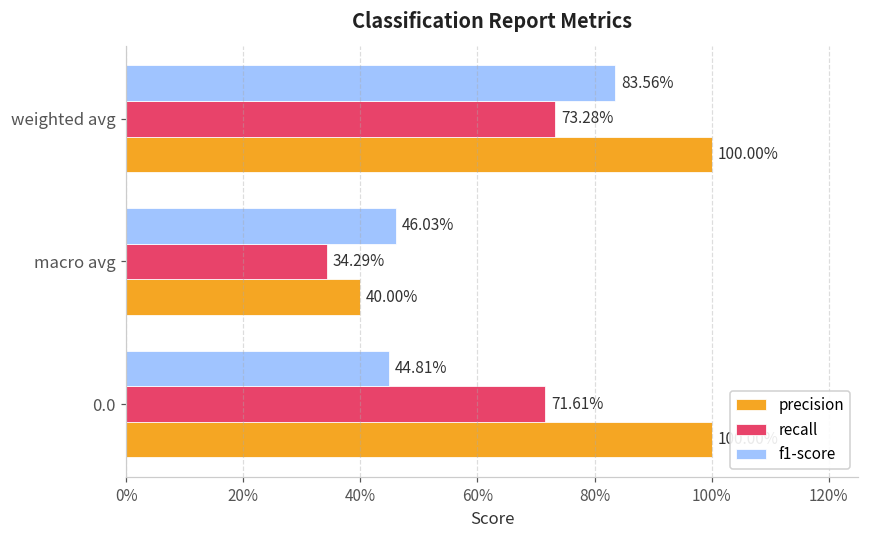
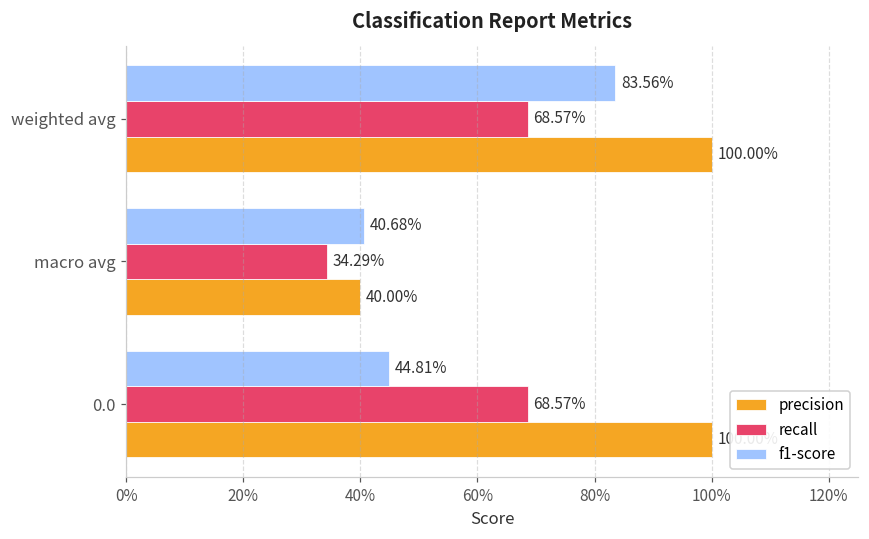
  {
    "precision": {
      "weighted avg": "100.00%",
      "macro avg": "40.00%"
    },
    "recall": {
-     "weighted avg": "73.28%",
+     "weighted avg": "68.57%",
      "macro avg": "34.29%",
-     "0.0": "71.61%"
+     "0.0": "68.57%"
    },
    "f1-score": {
      "weighted avg": "83.56%",
-     "macro avg": "46.03%",
+     "macro avg": "40.68%",
      "0.0": "44.81%"
    }
  }
